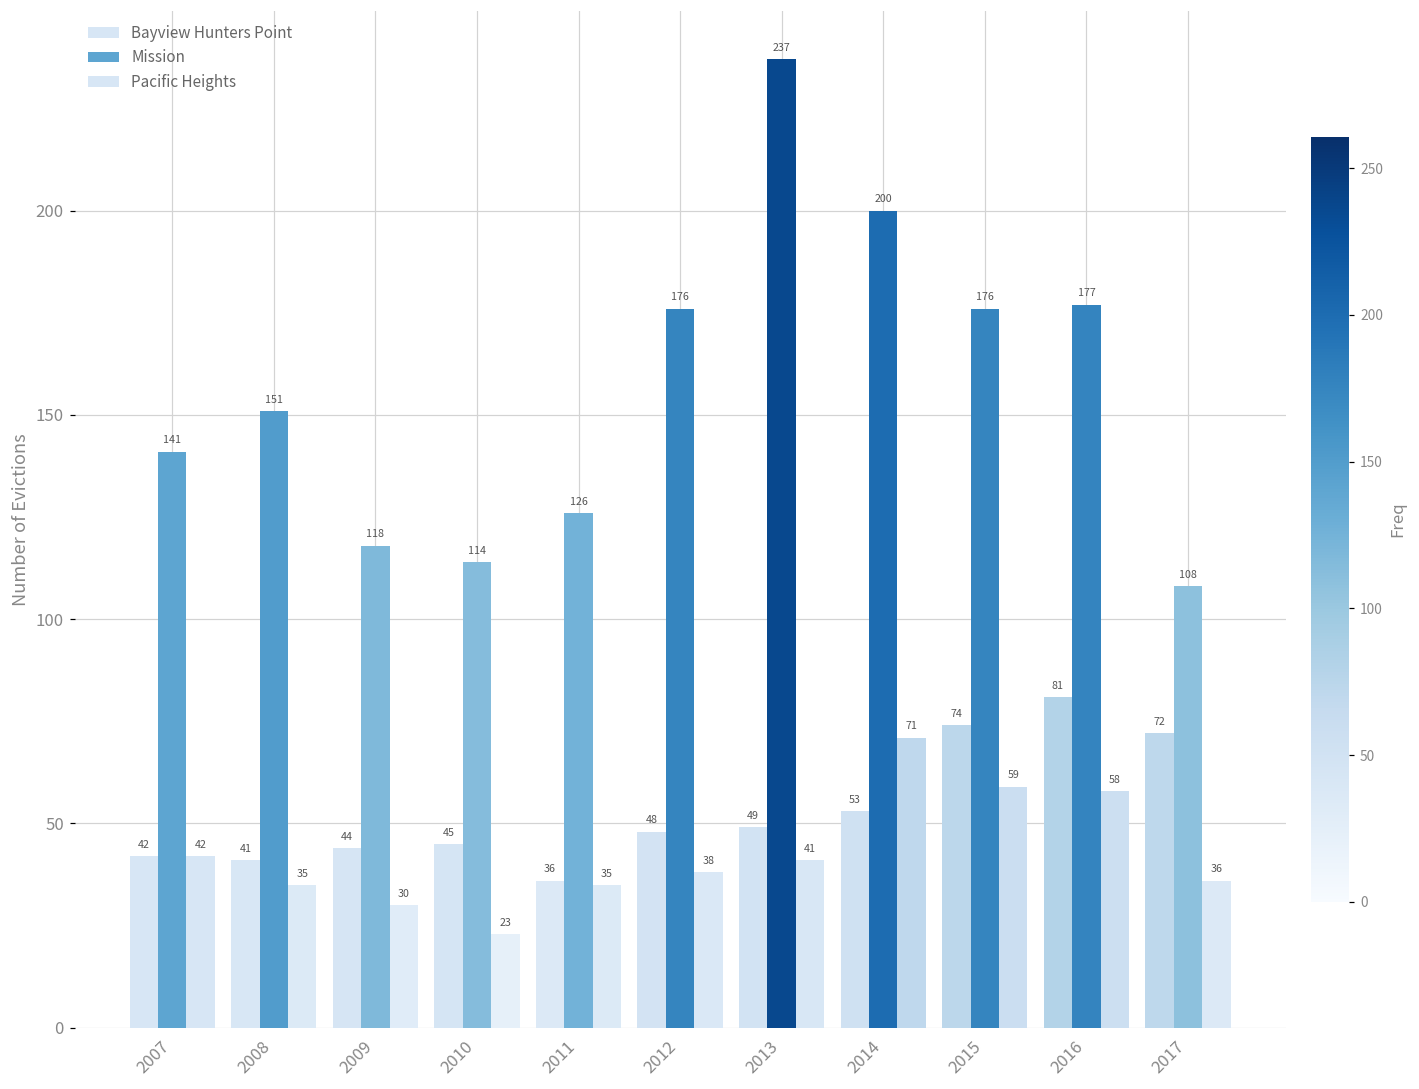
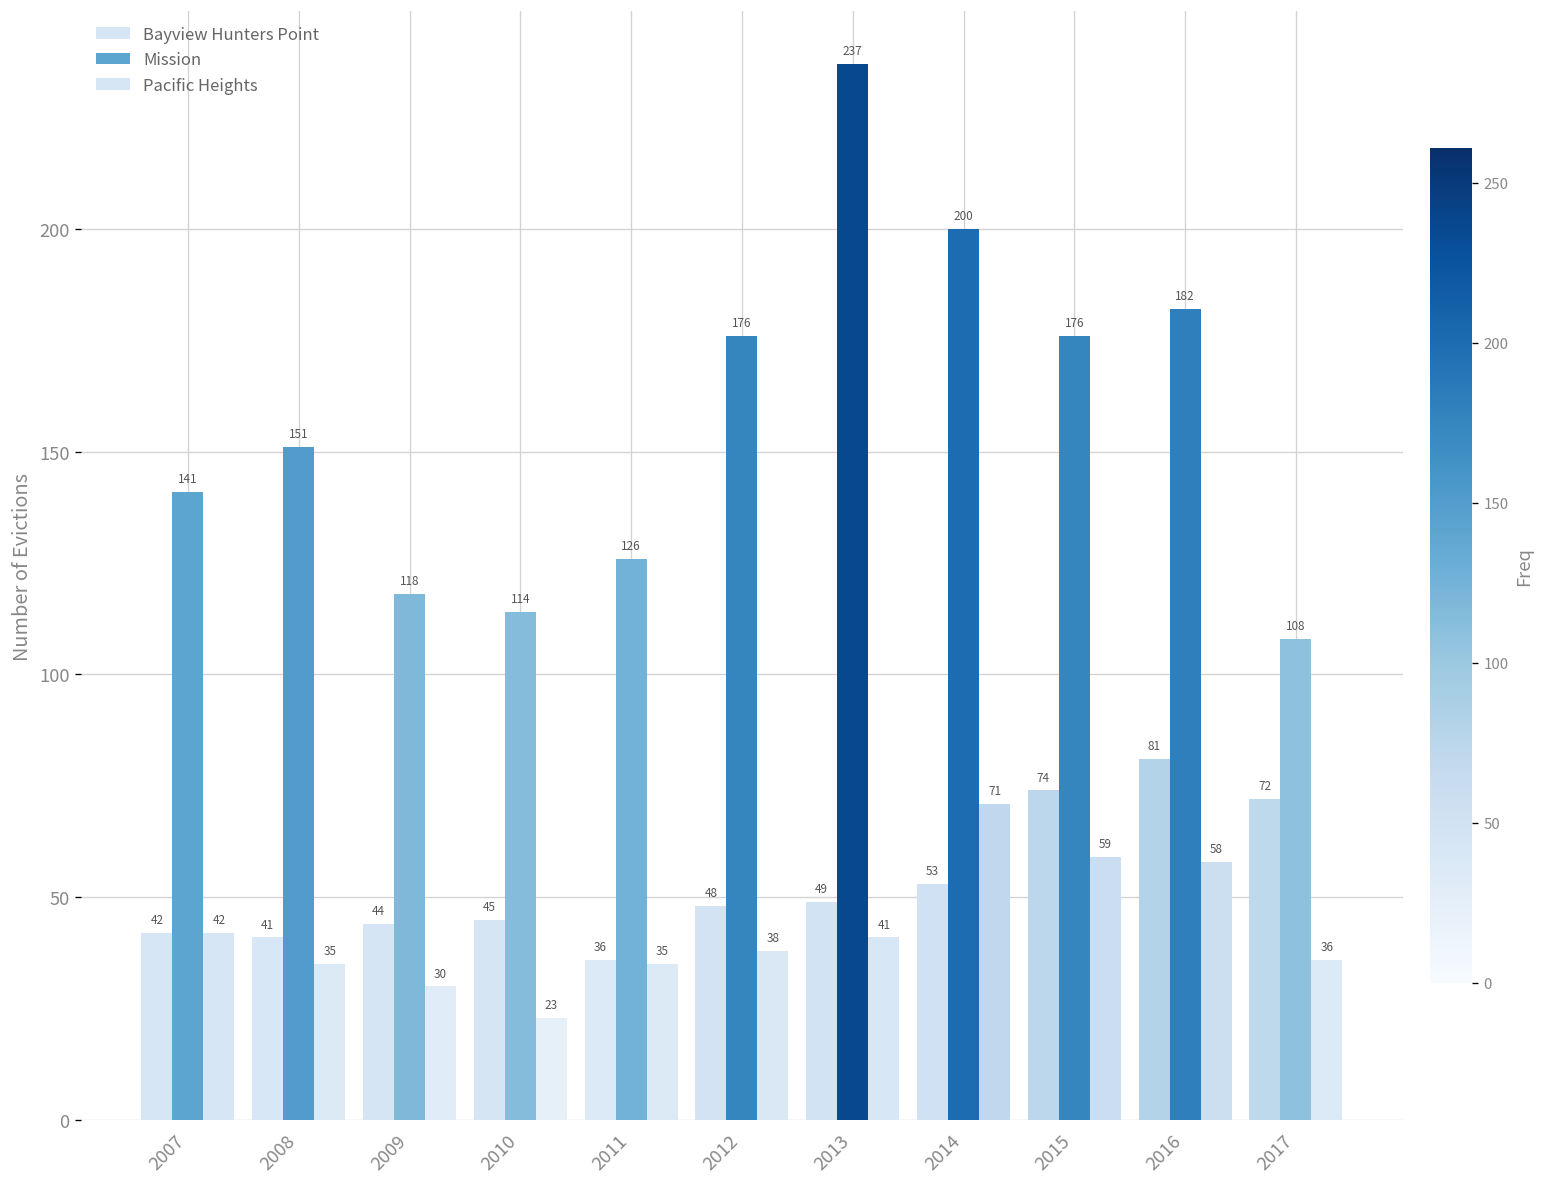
  {
    "Mission": {
      "2007": 141,
      "2008": 151,
      "2009": 118,
      "2010": 114,
      "2011": 126,
      "2012": 176,
      "2013": 237,
      "2014": 200,
      "2015": 176,
-     "2016": 177,
+     "2016": 182,
      "2017": 108
    }
  }
